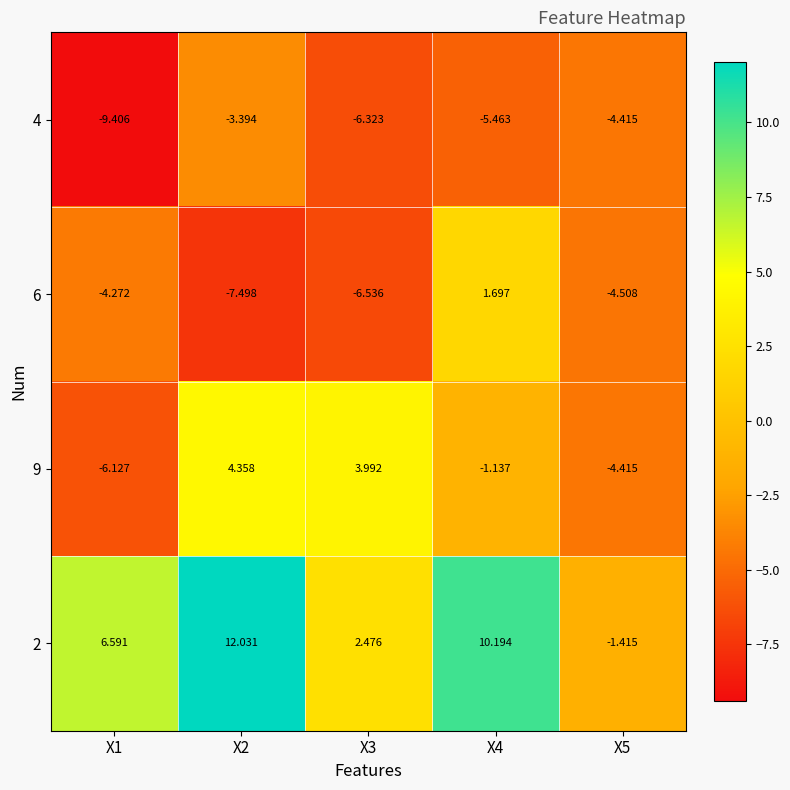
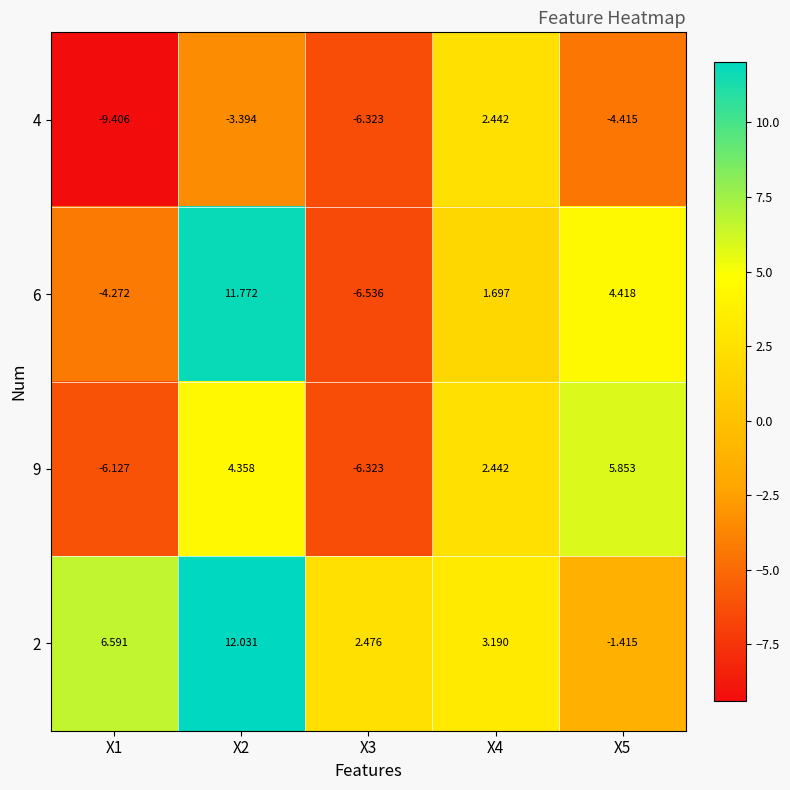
  {
    "4": {
      "X1": -9.406,
      "X2": -3.394,
      "X3": -6.323,
-     "X4": -5.463,
+     "X4": 2.442,
      "X5": -4.415
    },
    "6": {
      "X1": -4.272,
-     "X2": -7.498,
+     "X2": 11.772,
      "X3": -6.536,
      "X4": 1.697,
-     "X5": -4.508
+     "X5": 4.418
    },
    "9": {
      "X1": -6.127,
      "X2": 4.358,
-     "X3": 3.992,
-     "X4": -1.137,
-     "X5": -4.415
+     "X3": -6.323,
+     "X4": 2.442,
+     "X5": 5.853
    },
    "2": {
      "X1": 6.591,
      "X2": 12.031,
      "X3": 2.476,
-     "X4": 10.194,
+     "X4": 3.190,
      "X5": -1.415
    }
  }
